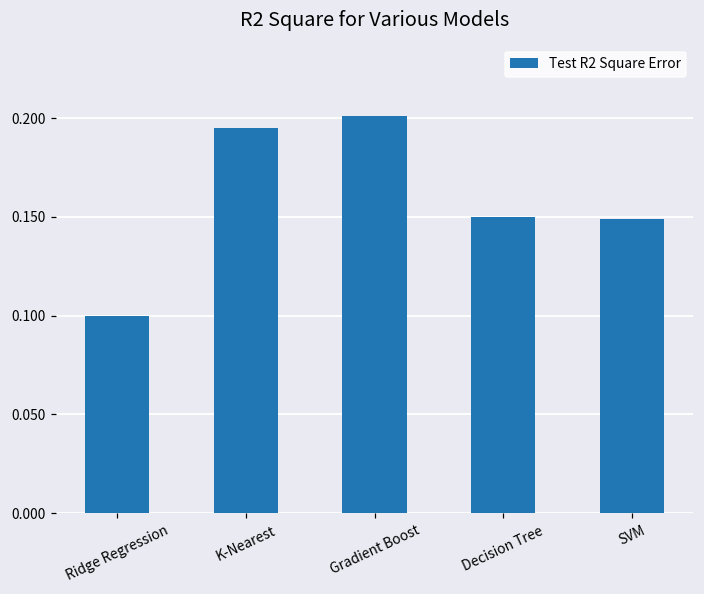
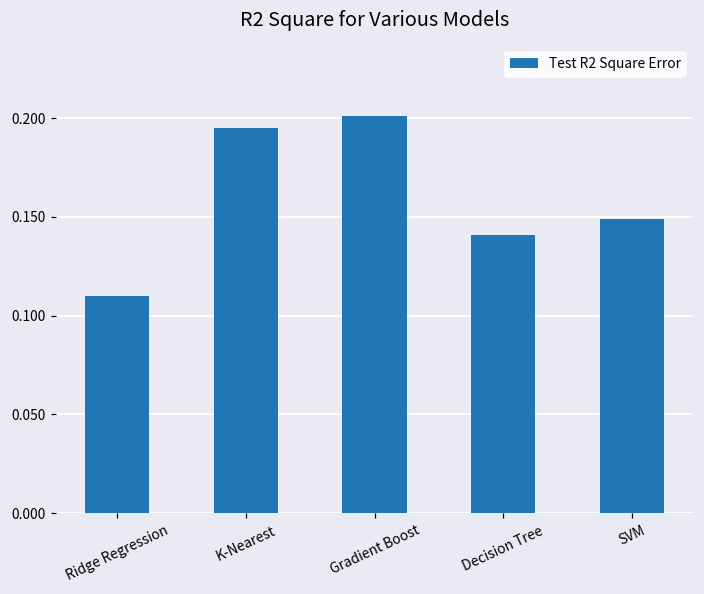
  {
-   "Ridge Regression": 0.10,
+   "Ridge Regression": 0.11,
    "K-Nearest": 0.195,
    "Gradient Boost": 0.201,
-   "Decision Tree": 0.150,
+   "Decision Tree": 0.141,
    "SVM": 0.149
  }
